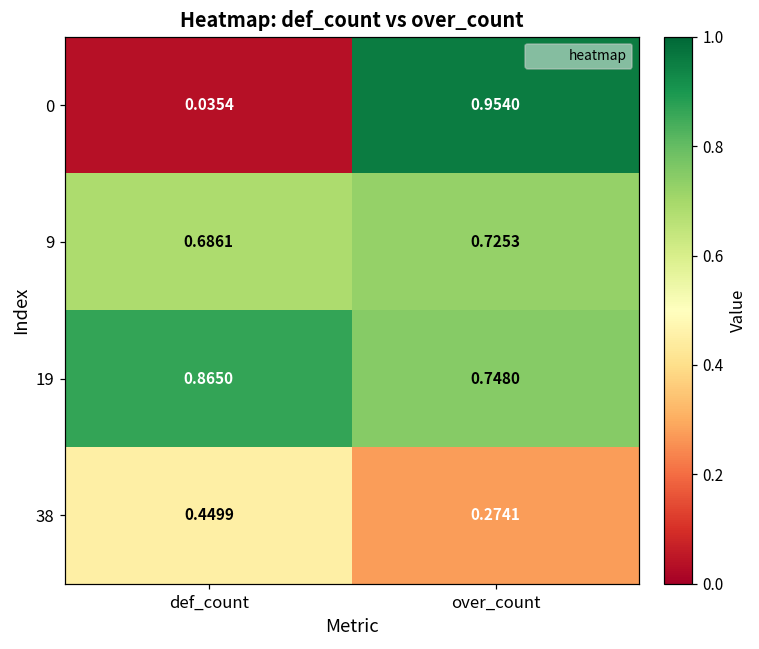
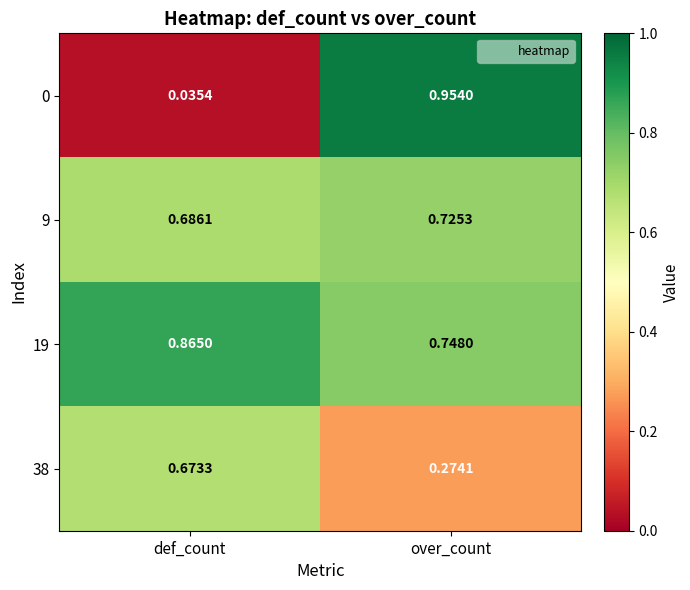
  {
    "0": {
      "def_count": 0.0354,
      "over_count": 0.9540
    },
    "9": {
      "def_count": 0.6861,
      "over_count": 0.7253
    },
    "19": {
      "def_count": 0.8650,
      "over_count": 0.7480
    },
    "38": {
-     "def_count": 0.4499,
+     "def_count": 0.6733,
      "over_count": 0.2741
    }
  }
